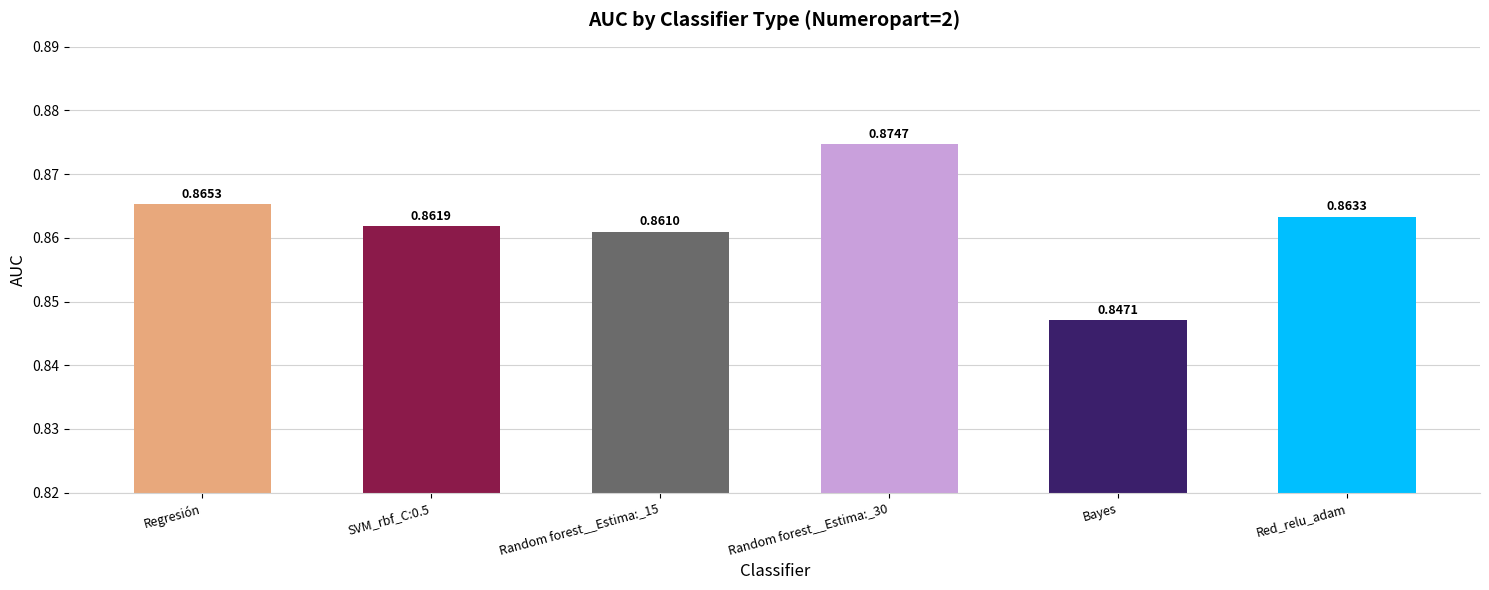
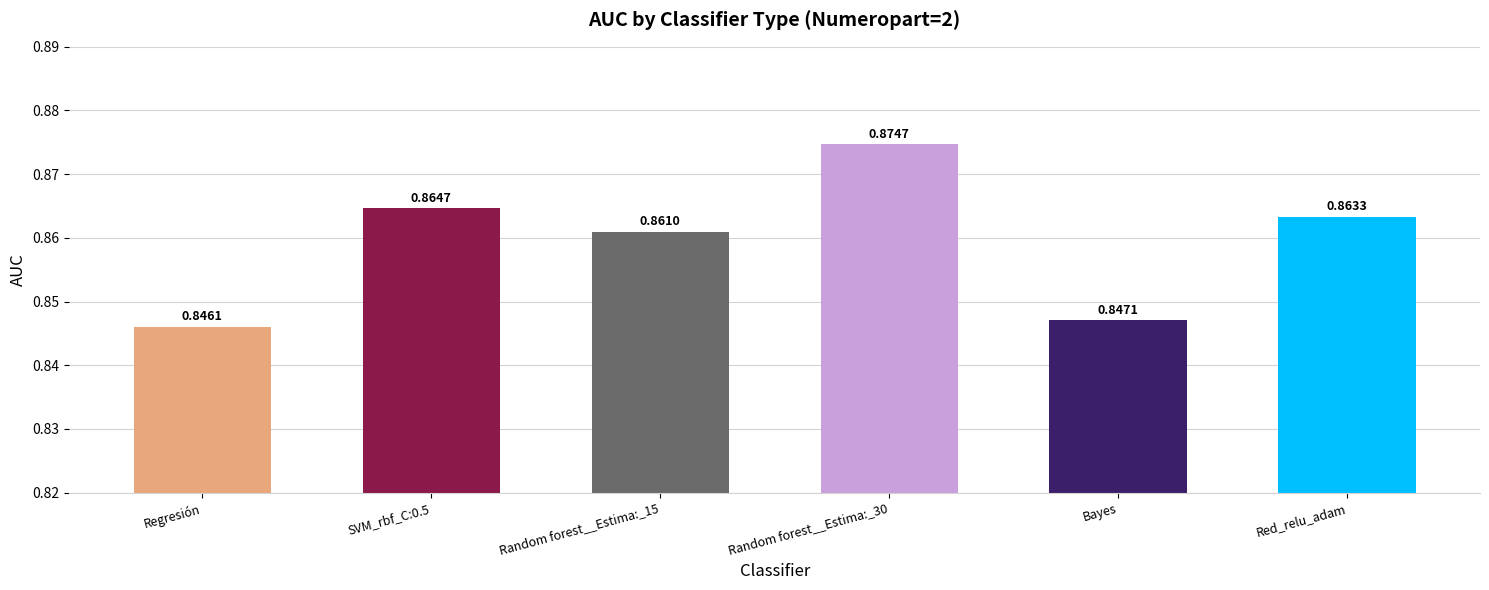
  {
-   "Regresión": 0.8653,
-   "SVM_rbf_C:0.5": 0.8619,
+   "Regresión": 0.8461,
+   "SVM_rbf_C:0.5": 0.8647,
    "Random forest__Estima:_15": 0.8610,
    "Random forest__Estima:_30": 0.8747,
    "Bayes": 0.8471,
    "Red_relu_adam": 0.8633
  }
